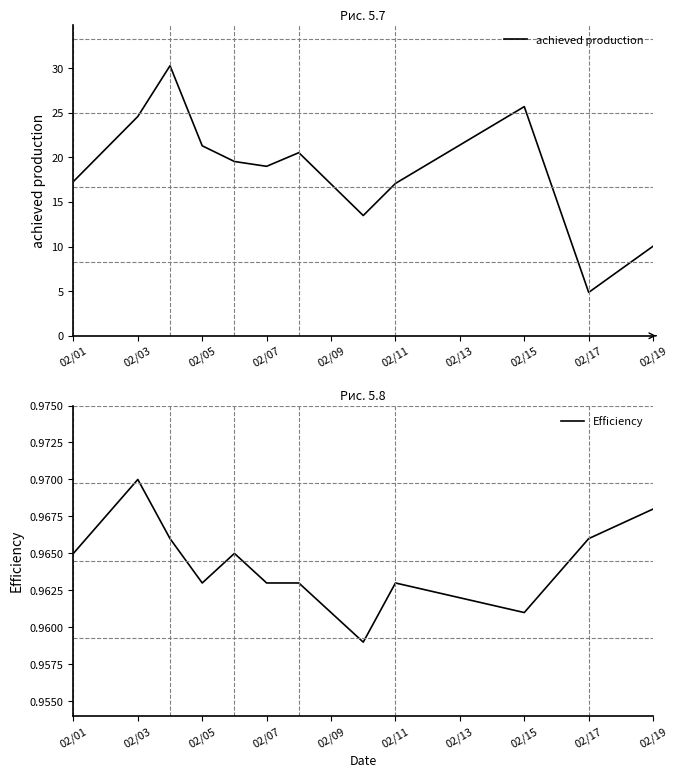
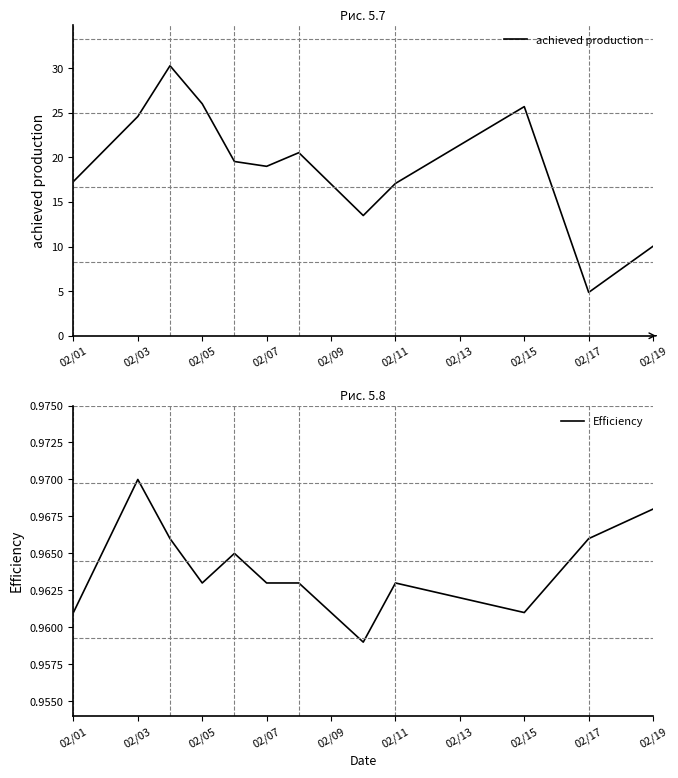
  {
    "Рис. 5.7": {
      "02/01": 17,
      "02/03": 25,
-     "02/05": 21,
+     "02/05": 26,
      "02/07": 19,
      "02/11": 17,
      "02/15": 26,
      "02/17": 5,
      "02/19": 10
    },
    "Рис. 5.8": {
-     "02/01": 0.965,
+     "02/01": 0.961,
      "02/03": 0.970,
      "02/05": 0.963,
      "02/07": 0.963,
      "02/11": 0.963,
      "02/15": 0.961,
      "02/17": 0.966,
      "02/19": 0.968
    }
  }
